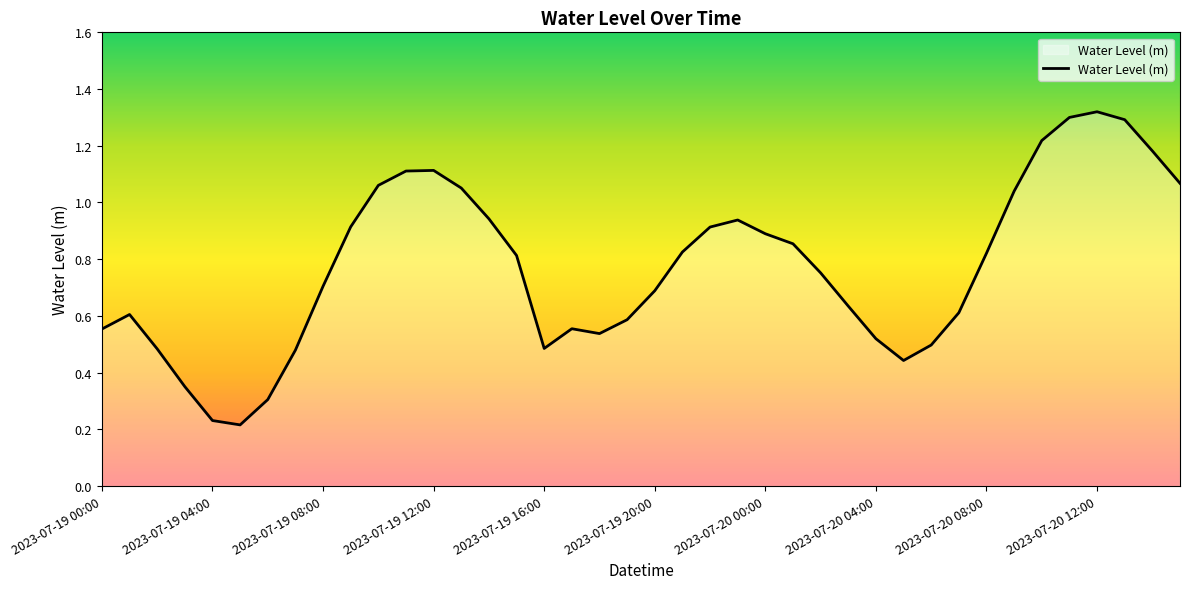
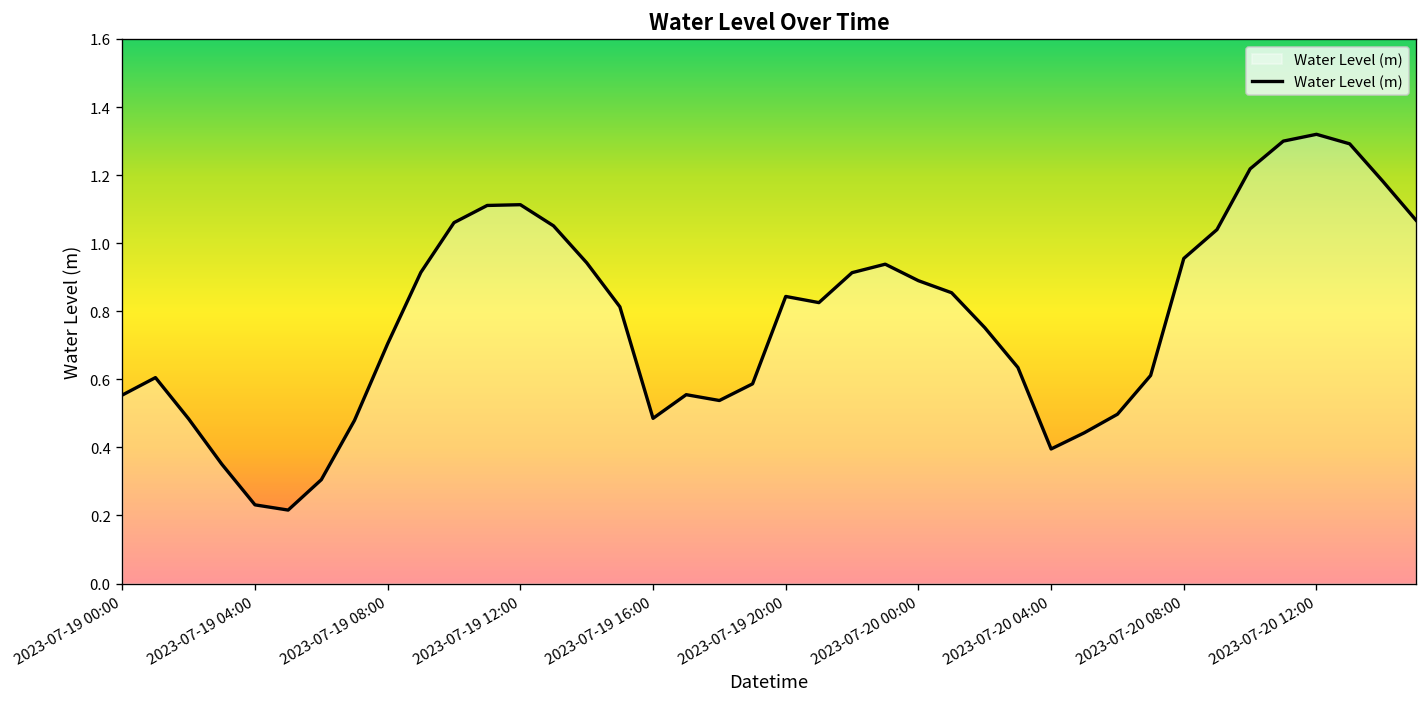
  {
    "2023-07-19 00:00": 0.55,
    "2023-07-19 04:00": 0.23,
    "2023-07-19 08:00": 0.70,
    "2023-07-19 12:00": 1.11,
    "2023-07-19 16:00": 0.49,
-   "2023-07-19 20:00": 0.69,
+   "2023-07-19 20:00": 0.84,
    "2023-07-20 00:00": 0.89,
-   "2023-07-20 04:00": 0.52,
-   "2023-07-20 08:00": 0.82,
+   "2023-07-20 04:00": 0.40,
+   "2023-07-20 08:00": 0.96,
    "2023-07-20 12:00": 1.32
  }
